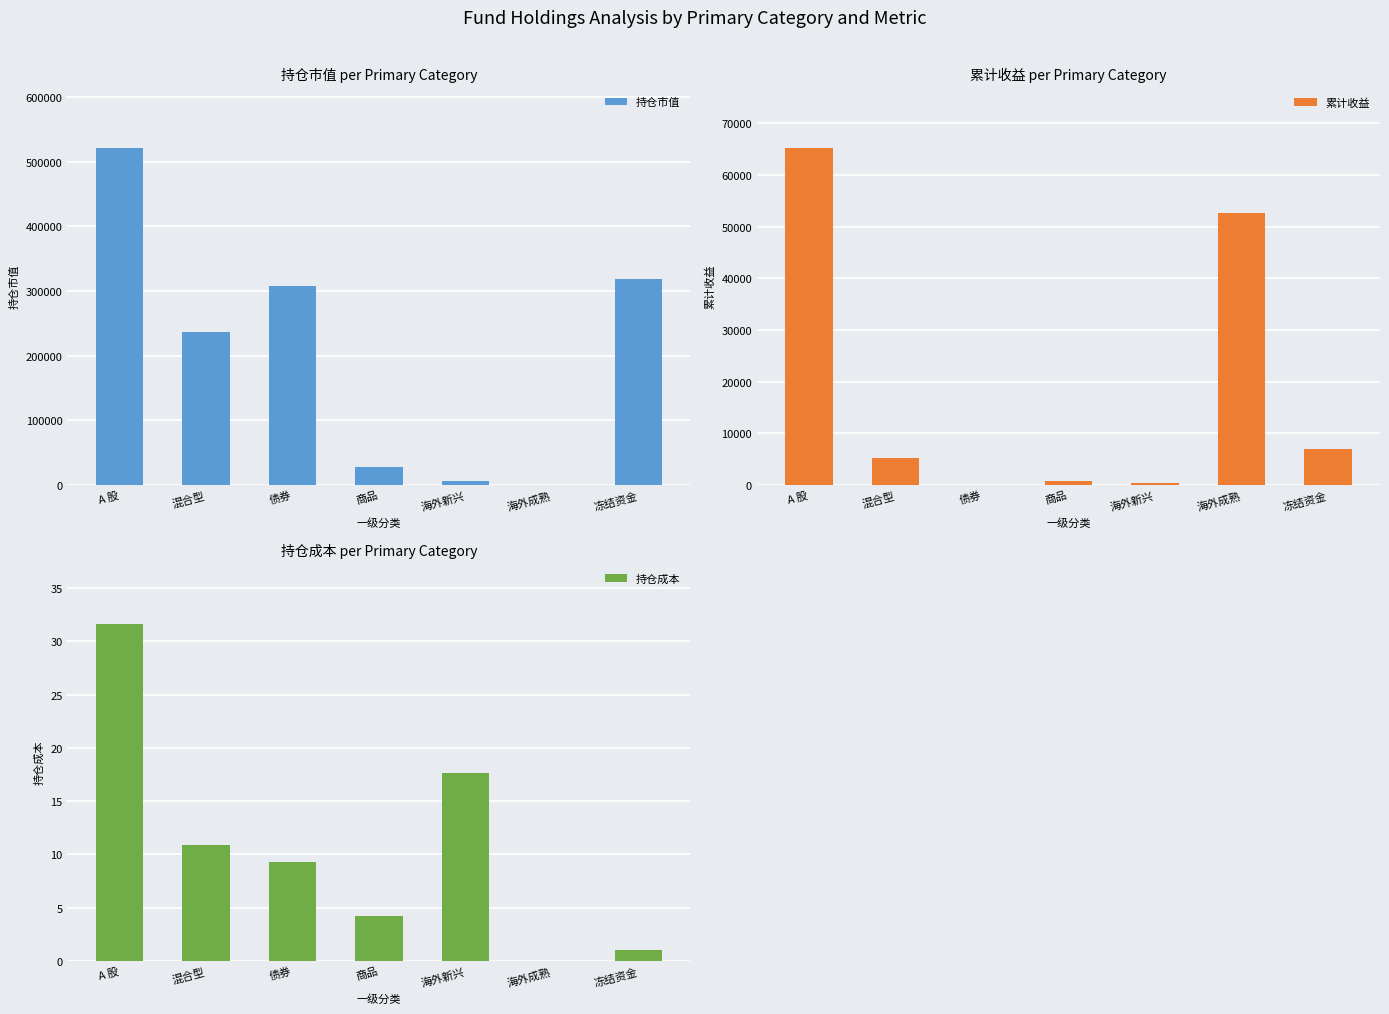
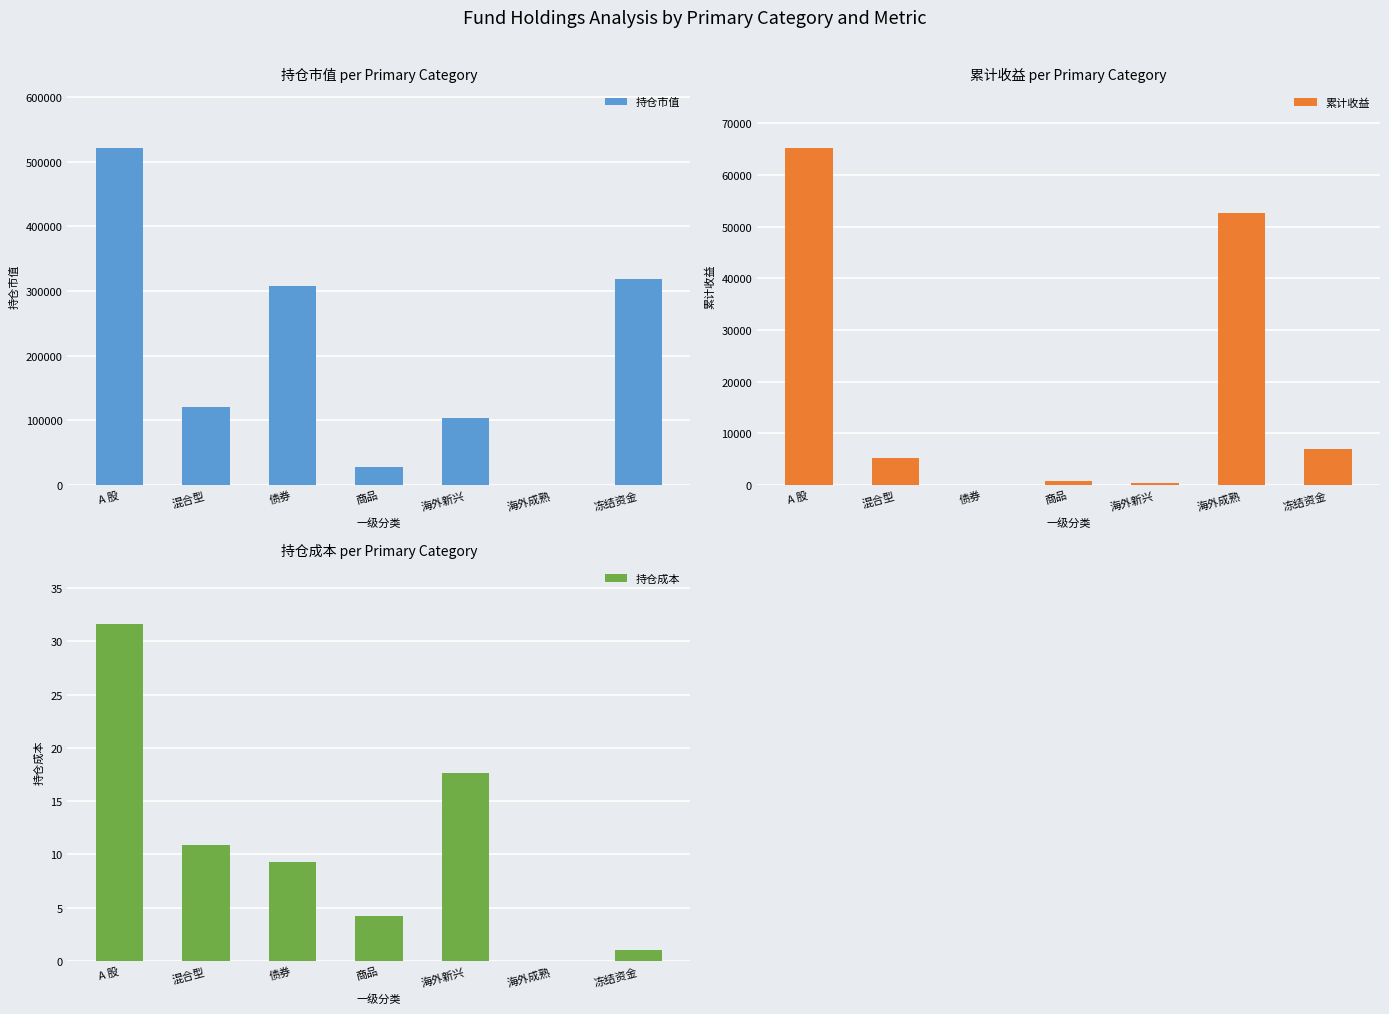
  {
    "持仓市值 per Primary Category": {
      "A 股": 520000,
-     "混合型": 240000,
+     "混合型": 120000,
      "债券": 310000,
      "商品": 30000,
-     "海外新兴": 10000,
+     "海外新兴": 100000,
      "海外成熟": 0,
      "冻结资金": 320000
    },
    "累计收益 per Primary Category": {
      "A 股": 65000,
      "混合型": 5000,
      "债券": 0,
      "商品": 1000,
      "海外成熟": 53000,
      "冻结资金": 7000
    },
    "持仓成本 per Primary Category": {
      "A 股": 31.6,
      "混合型": 10.9,
      "债券": 9.3,
      "商品": 4.2,
      "海外新兴": 17.7,
      "海外成熟": 0.0,
      "冻结资金": 1.0
    }
  }
